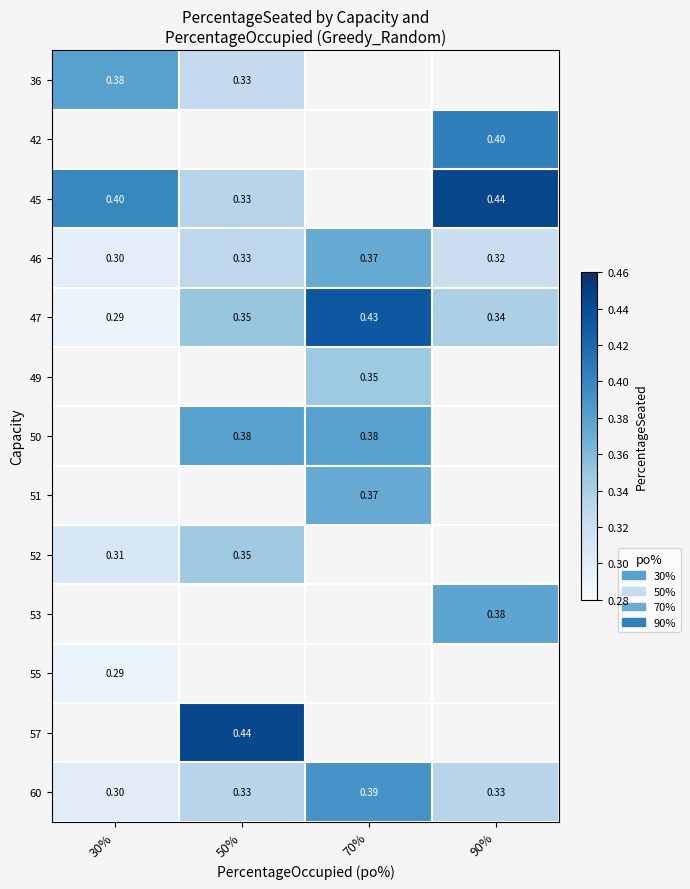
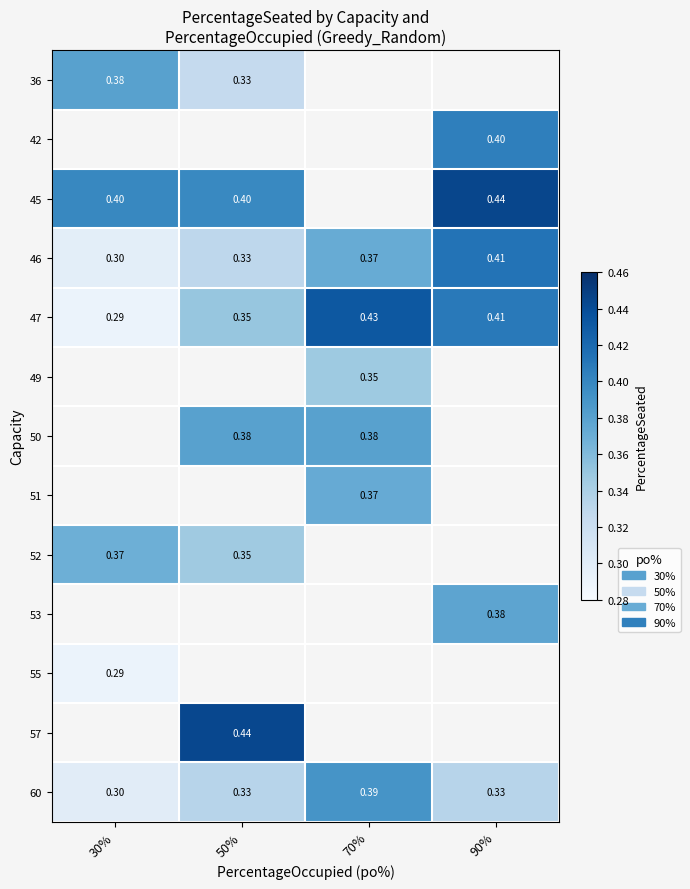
  {
    "36": {
      "30%": 0.38,
      "50%": 0.33
    },
    "42": {
      "90%": 0.40
    },
    "45": {
      "30%": 0.40,
-     "50%": 0.33,
+     "50%": 0.40,
      "90%": 0.44
    },
    "46": {
      "30%": 0.30,
      "50%": 0.33,
      "70%": 0.37,
-     "90%": 0.32
+     "90%": 0.41
    },
    "47": {
      "30%": 0.29,
      "50%": 0.35,
      "70%": 0.43,
-     "90%": 0.34
+     "90%": 0.41
    },
    "49": {
      "70%": 0.35
    },
    "50": {
      "50%": 0.38,
      "70%": 0.38
    },
    "51": {
      "70%": 0.37
    },
    "52": {
-     "30%": 0.31,
+     "30%": 0.37,
      "50%": 0.35
    },
    "53": {
      "90%": 0.38
    },
    "55": {
      "30%": 0.29
    },
    "57": {
      "50%": 0.44
    },
    "60": {
      "30%": 0.30,
      "50%": 0.33,
      "70%": 0.39,
      "90%": 0.33
    }
  }
